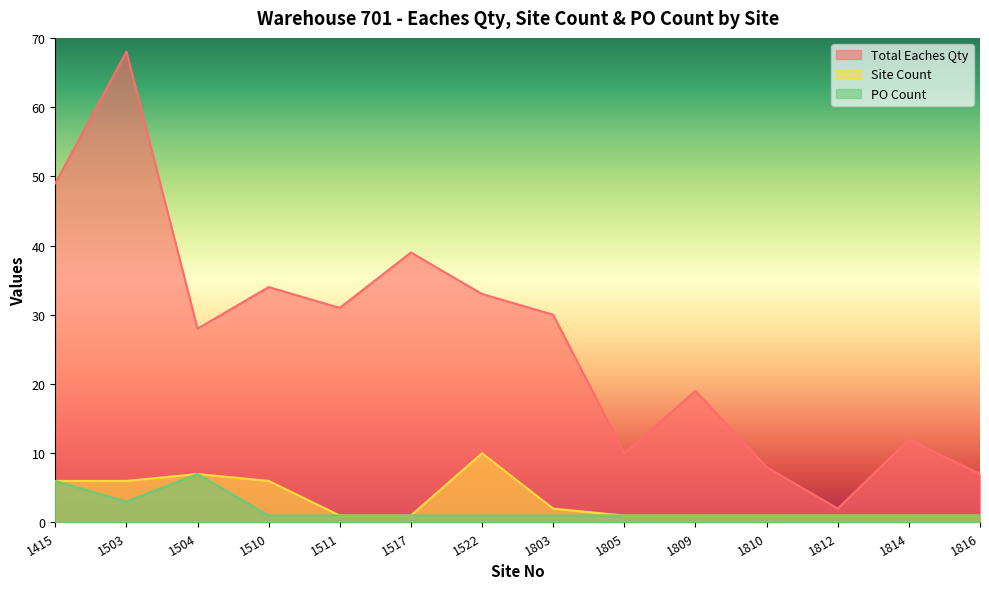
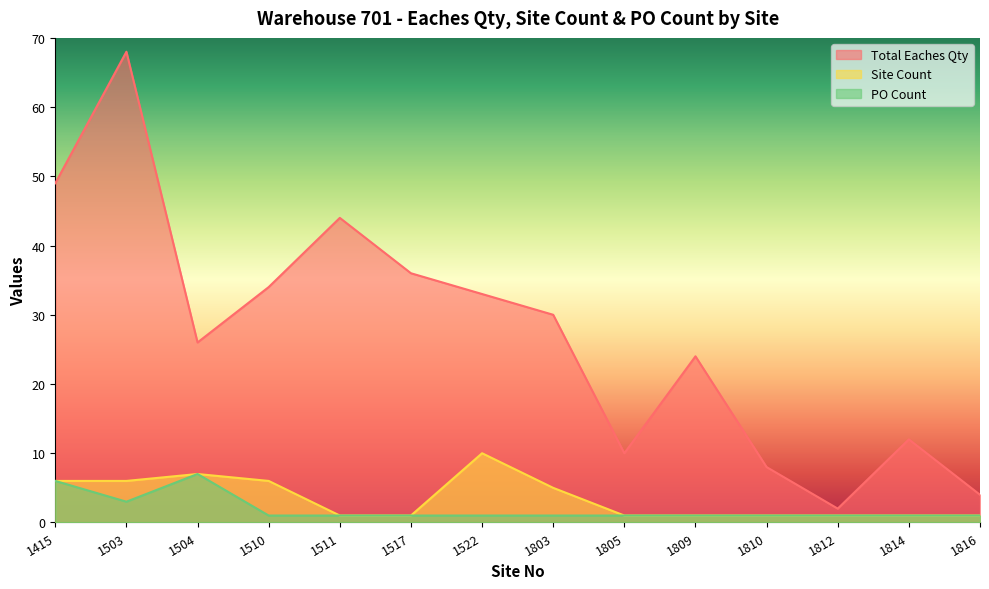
  {
    "Total Eaches Qty": {
      "1415": 49,
      "1503": 68,
-     "1504": 28,
+     "1504": 26,
      "1510": 34,
-     "1511": 31,
-     "1517": 39,
+     "1511": 44,
+     "1517": 36,
      "1522": 33,
      "1803": 30,
      "1805": 10,
-     "1809": 19,
+     "1809": 24,
      "1810": 8,
      "1812": 2,
      "1814": 12,
-     "1816": 7
+     "1816": 4
    },
    "Site Count": {
      "1503": 6,
      "1510": 6,
      "1522": 10,
-     "1803": 2
+     "1803": 5
    },
    "PO Count": {
      "1503": 3,
      "1510": 1,
      "1522": 1,
      "1803": 1
    }
  }
